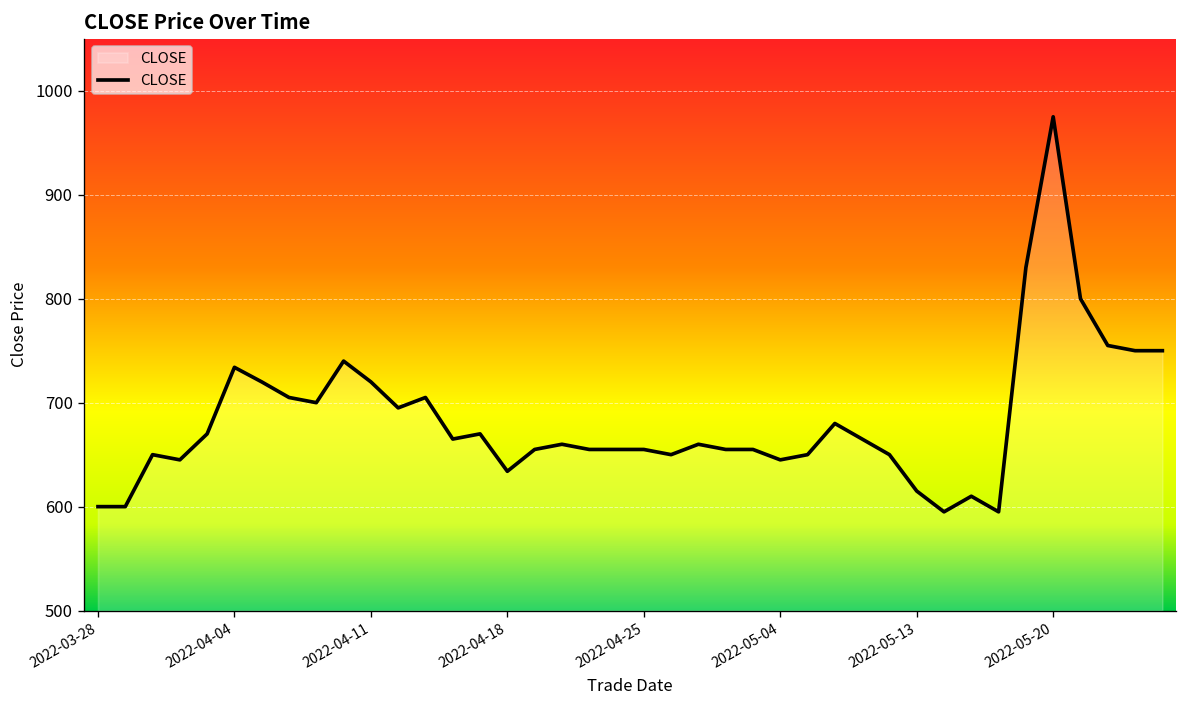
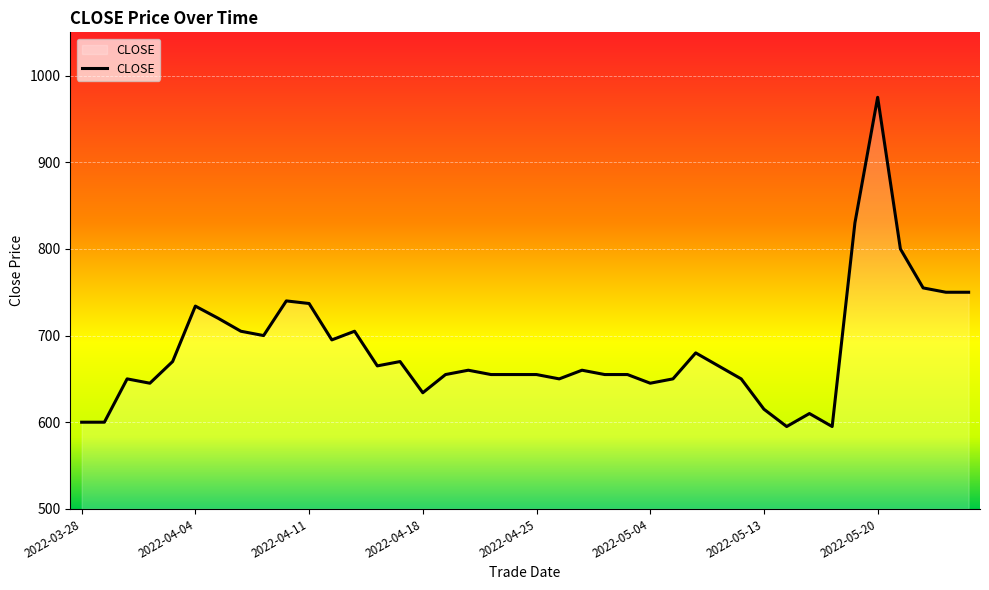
  {
    "2022-03-28": 600,
    "2022-04-04": 730,
-   "2022-04-11": 720,
+   "2022-04-11": 740,
    "2022-04-18": 630,
    "2022-04-25": 660,
    "2022-05-04": 650,
    "2022-05-13": 620,
    "2022-05-20": 980
  }
